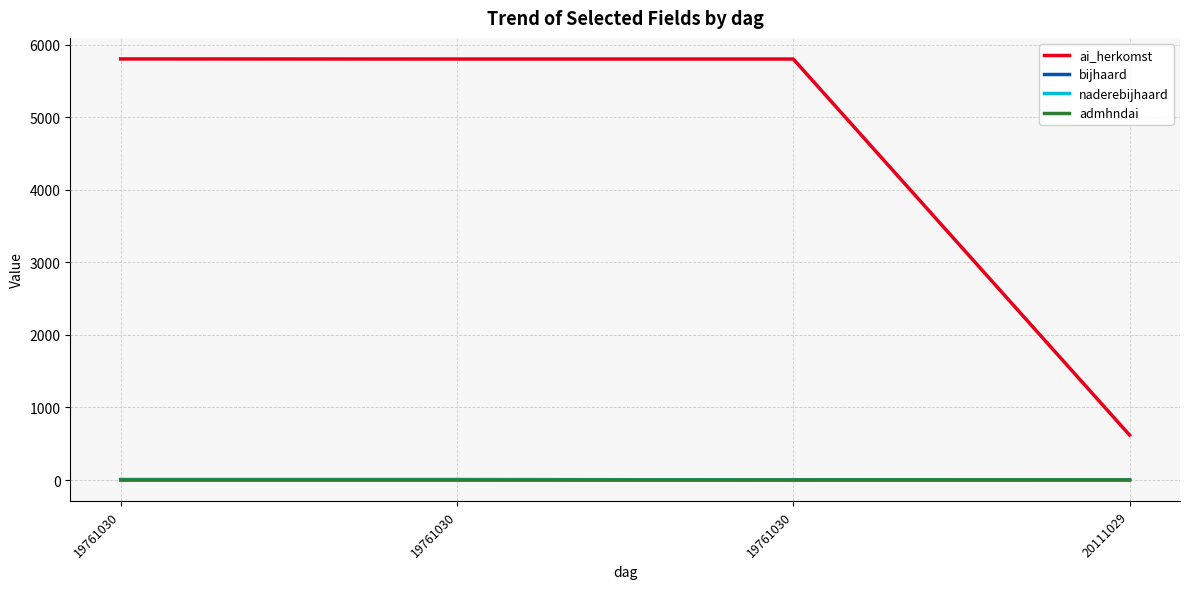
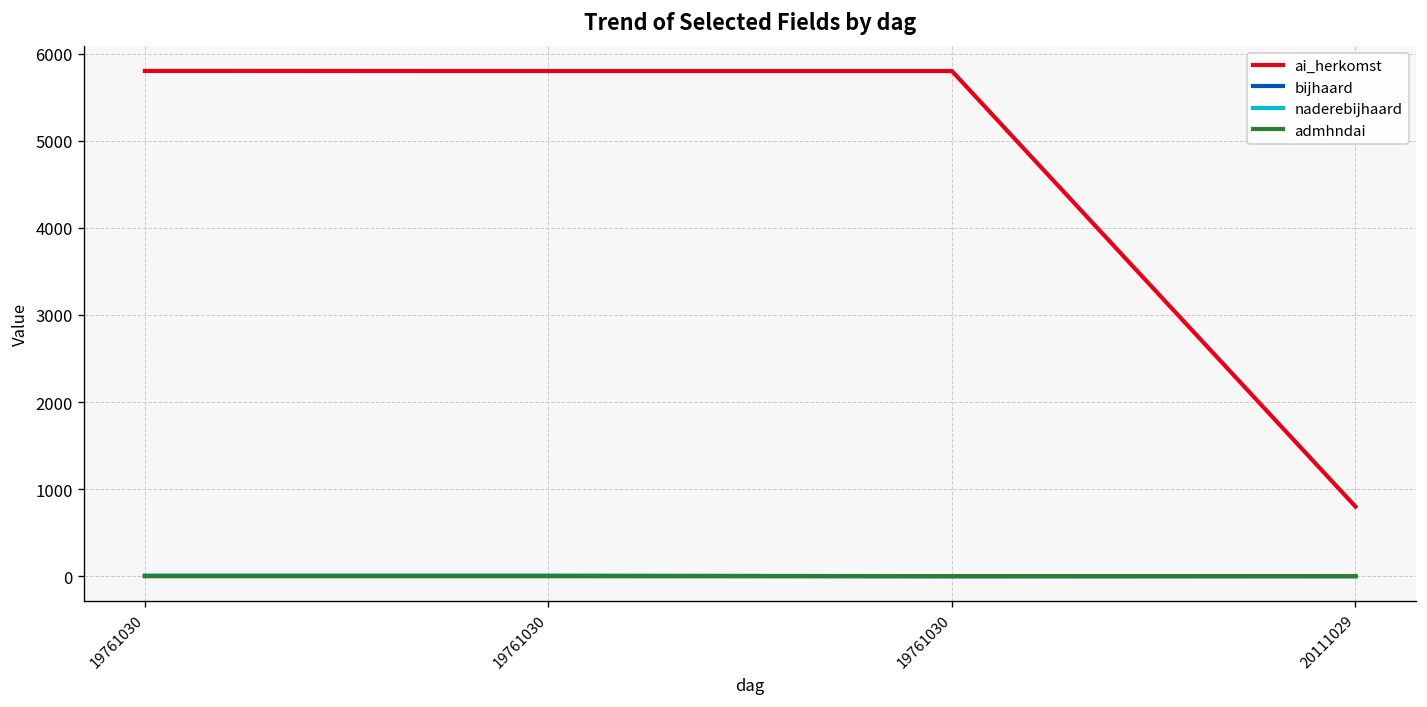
  {
    "ai_herkomst": {
-     "20111029": 600
+     "20111029": 800
    }
  }
